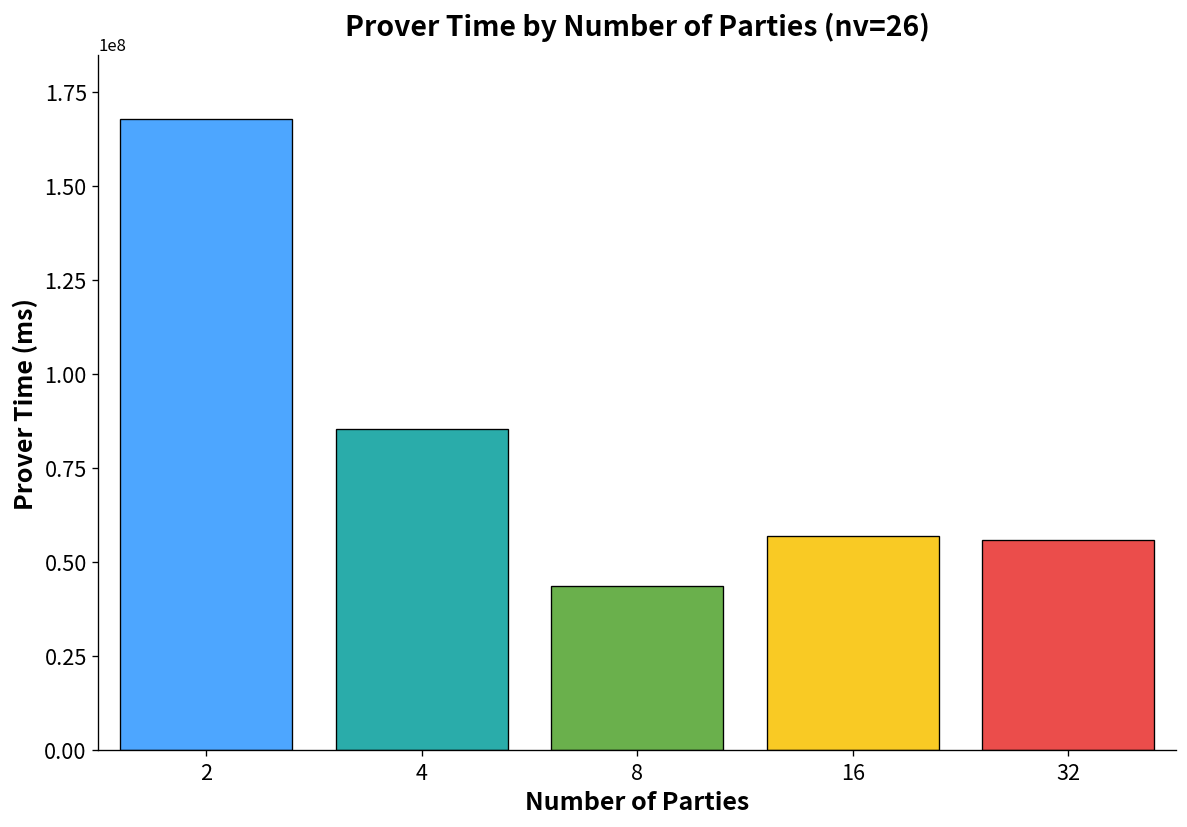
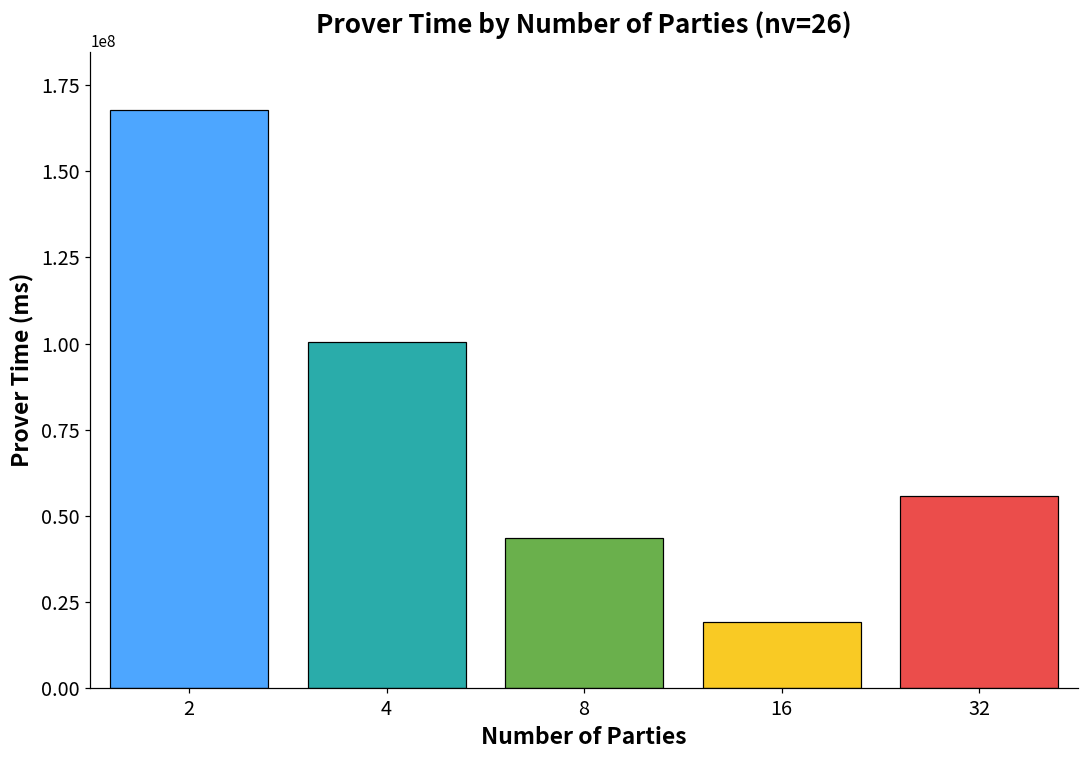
  {
    "2": 168000000,
-   "4": 85000000,
+   "4": 100000000,
    "8": 44000000,
-   "16": 57000000,
+   "16": 19000000,
    "32": 56000000
  }
